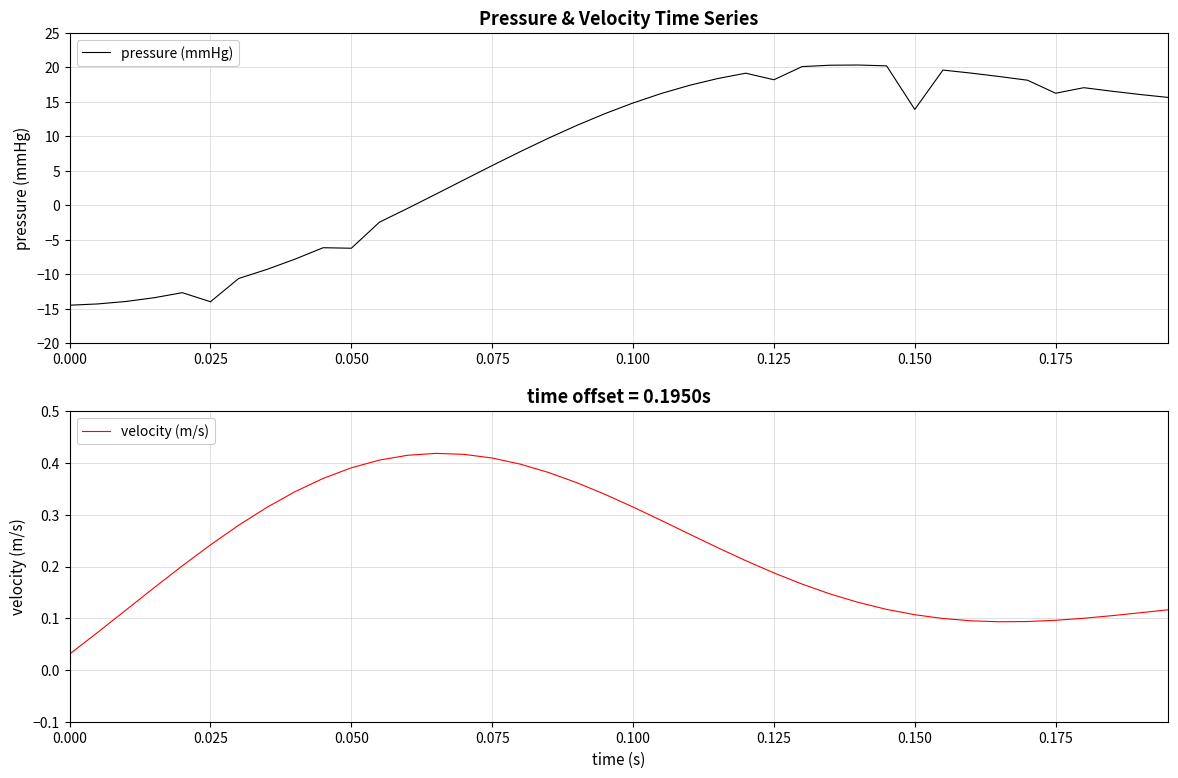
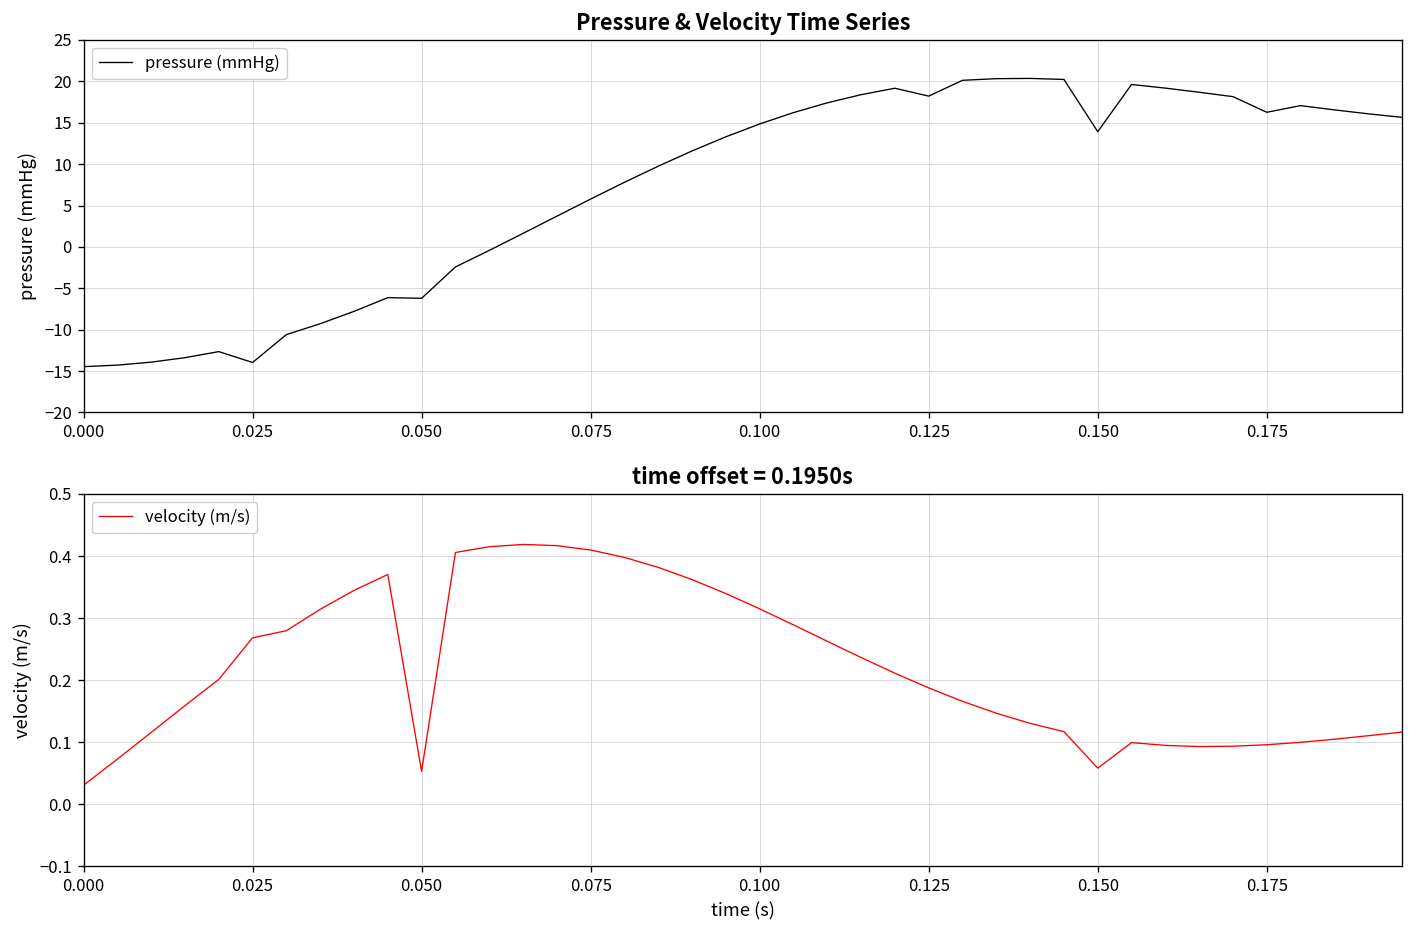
  {
    "Pressure & Velocity Time Series": {
      "0.000": -14,
      "0.025": -14,
      "0.050": -6,
      "0.075": 6,
      "0.100": 15,
      "0.125": 18,
      "0.150": 14,
      "0.175": 16
    },
    "time offset = 0.1950s": {
      "0.000": 0.03,
-     "0.025": 0.24,
-     "0.050": 0.39,
+     "0.025": 0.27,
+     "0.050": 0.05,
      "0.075": 0.41,
      "0.100": 0.31,
      "0.125": 0.19,
-     "0.150": 0.11,
+     "0.150": 0.06,
      "0.175": 0.10
    }
  }
